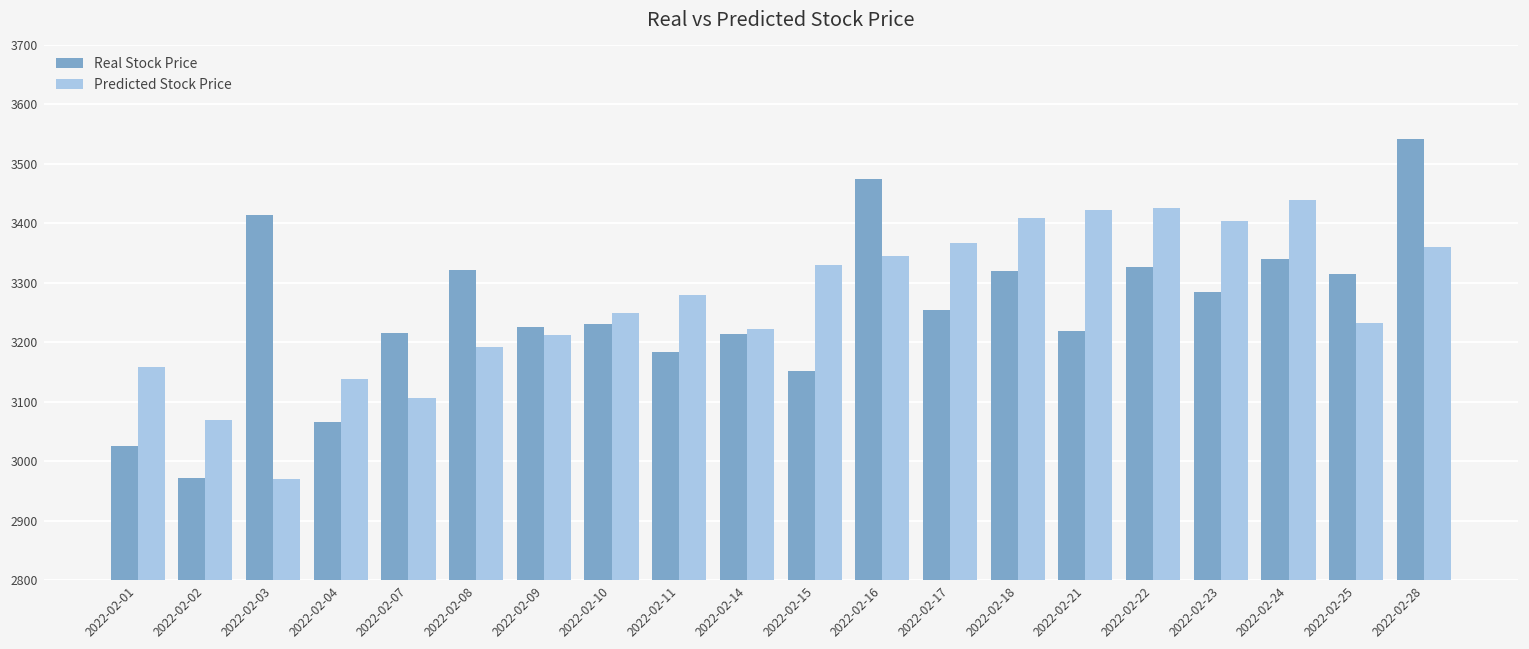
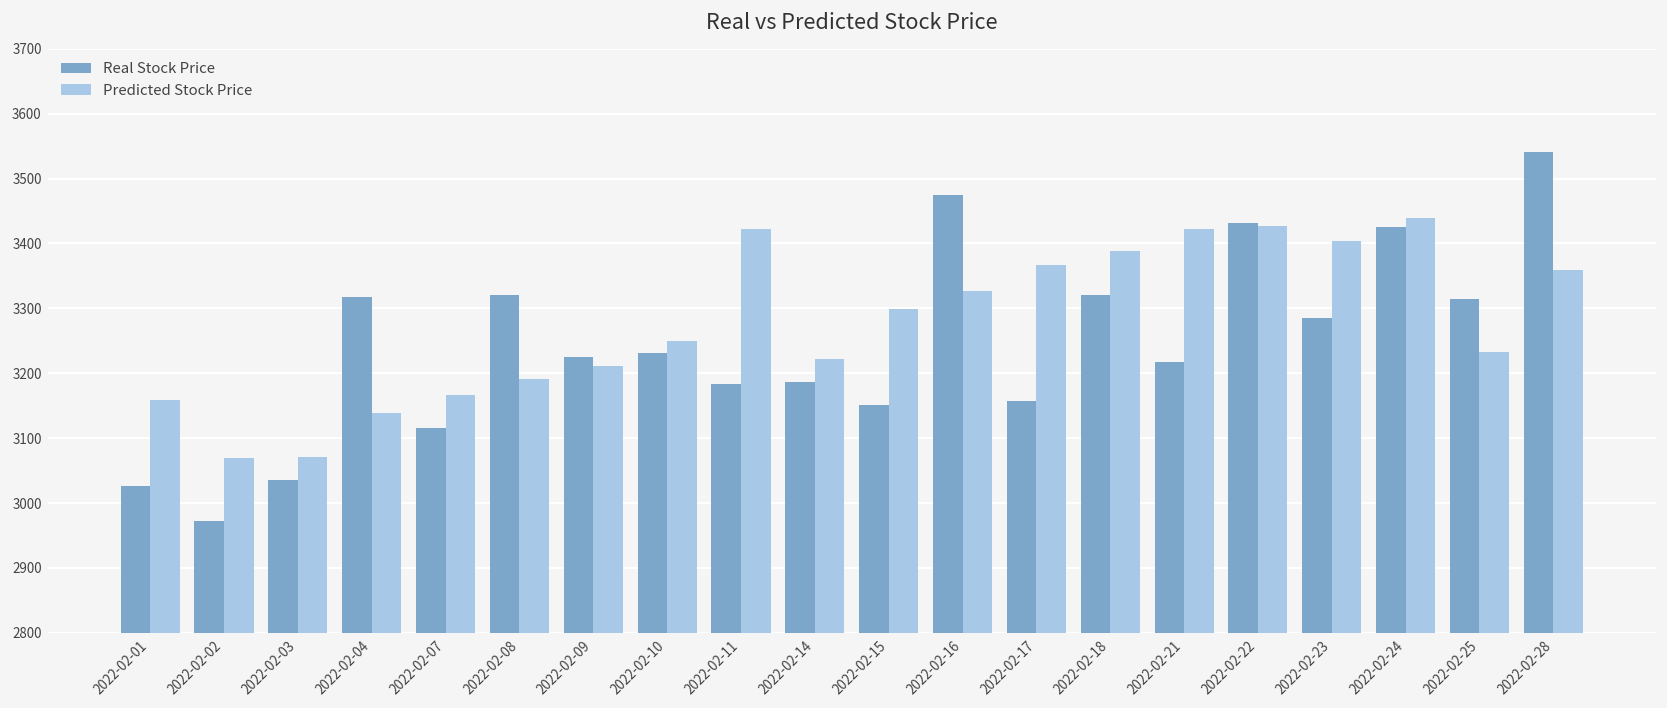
  {
    "Real Stock Price": {
      "2022-02-01": 3030,
      "2022-02-02": 2970,
-     "2022-02-03": 3410,
-     "2022-02-04": 3070,
-     "2022-02-07": 3220,
+     "2022-02-03": 3040,
+     "2022-02-04": 3320,
+     "2022-02-07": 3120,
      "2022-02-08": 3320,
      "2022-02-09": 3230,
      "2022-02-10": 3230,
      "2022-02-11": 3180,
-     "2022-02-14": 3210,
+     "2022-02-14": 3190,
      "2022-02-15": 3150,
      "2022-02-16": 3470,
-     "2022-02-17": 3250,
+     "2022-02-17": 3160,
      "2022-02-18": 3320,
      "2022-02-21": 3220,
-     "2022-02-22": 3330,
+     "2022-02-22": 3430,
      "2022-02-23": 3290,
-     "2022-02-24": 3340,
+     "2022-02-24": 3430,
      "2022-02-25": 3310,
      "2022-02-28": 3540
    },
    "Predicted Stock Price": {
      "2022-02-01": 3160,
      "2022-02-02": 3070,
-     "2022-02-03": 2970,
+     "2022-02-03": 3070,
      "2022-02-04": 3140,
-     "2022-02-07": 3110,
+     "2022-02-07": 3170,
      "2022-02-08": 3190,
      "2022-02-09": 3210,
      "2022-02-10": 3250,
-     "2022-02-11": 3280,
+     "2022-02-11": 3420,
      "2022-02-14": 3220,
-     "2022-02-15": 3330,
-     "2022-02-16": 3340,
+     "2022-02-15": 3300,
+     "2022-02-16": 3330,
      "2022-02-17": 3370,
-     "2022-02-18": 3410,
+     "2022-02-18": 3390,
      "2022-02-21": 3420,
      "2022-02-22": 3430,
      "2022-02-23": 3400,
      "2022-02-24": 3440,
      "2022-02-25": 3230,
      "2022-02-28": 3360
    }
  }
